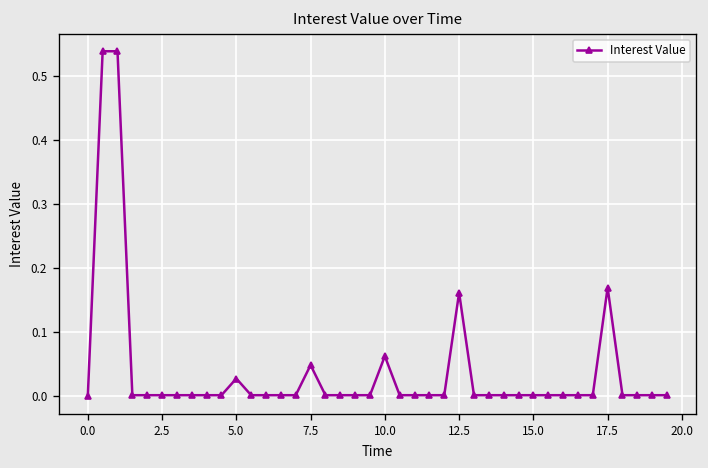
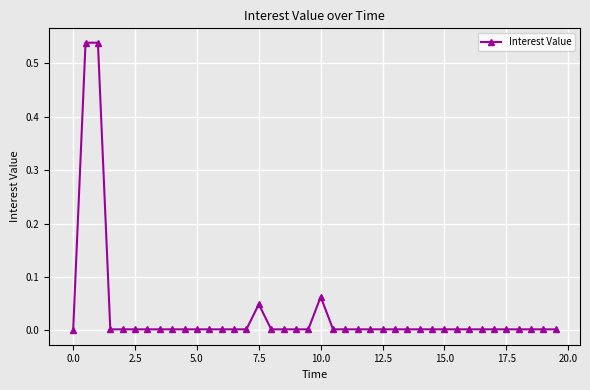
  {
    "0.0": 0.00,
    "2.5": 0.00,
-   "5.0": 0.03,
+   "5.0": 0.00,
    "7.5": 0.05,
    "10.0": 0.06,
-   "12.5": 0.16,
+   "12.5": 0.00,
    "15.0": 0.00,
-   "17.5": 0.17
+   "17.5": 0.00
  }
